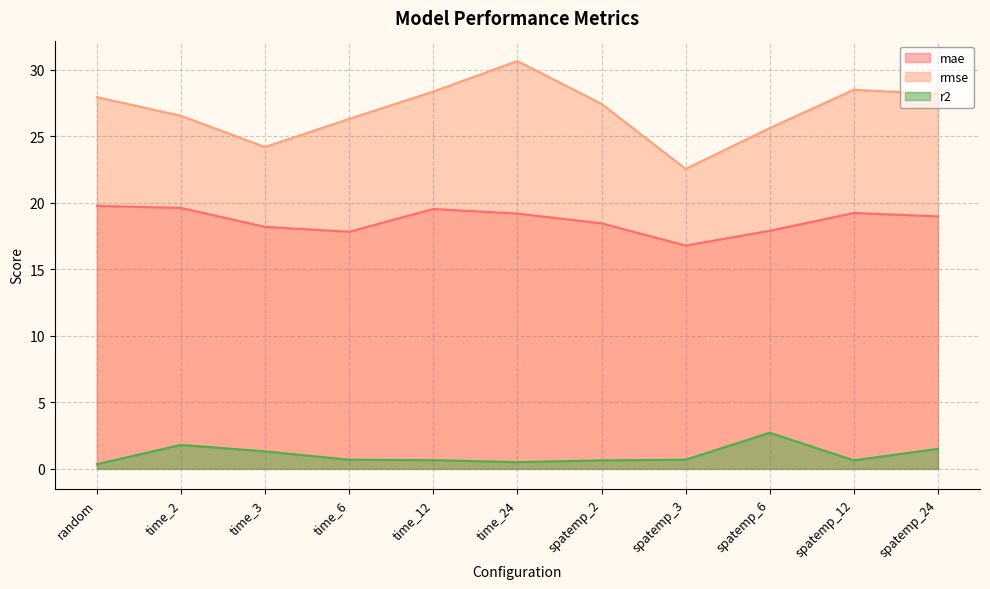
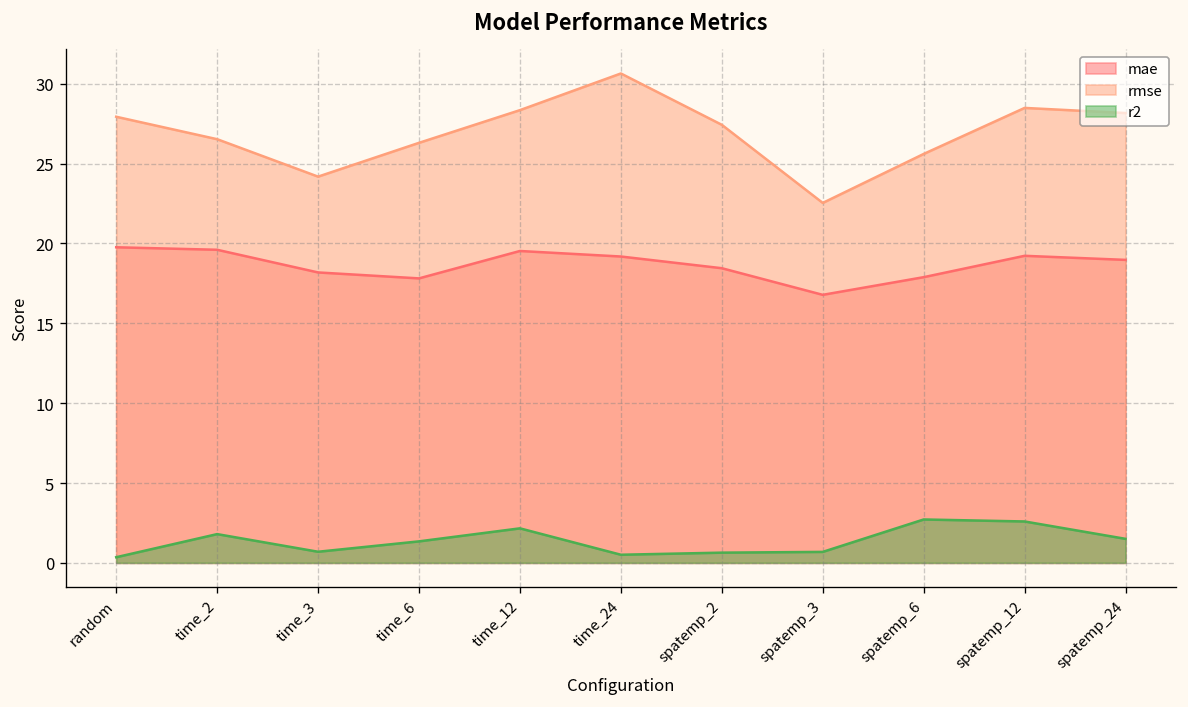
  {
    "r2": {
      "random": 0.4,
      "time_2": 1.8,
-     "time_3": 1.3,
-     "time_6": 0.7,
-     "time_12": 0.7,
+     "time_3": 0.7,
+     "time_6": 1.3,
+     "time_12": 2.2,
      "time_24": 0.5,
      "spatemp_2": 0.6,
      "spatemp_3": 0.7,
      "spatemp_6": 2.7,
-     "spatemp_12": 0.6,
+     "spatemp_12": 2.6,
      "spatemp_24": 1.5
    }
  }
